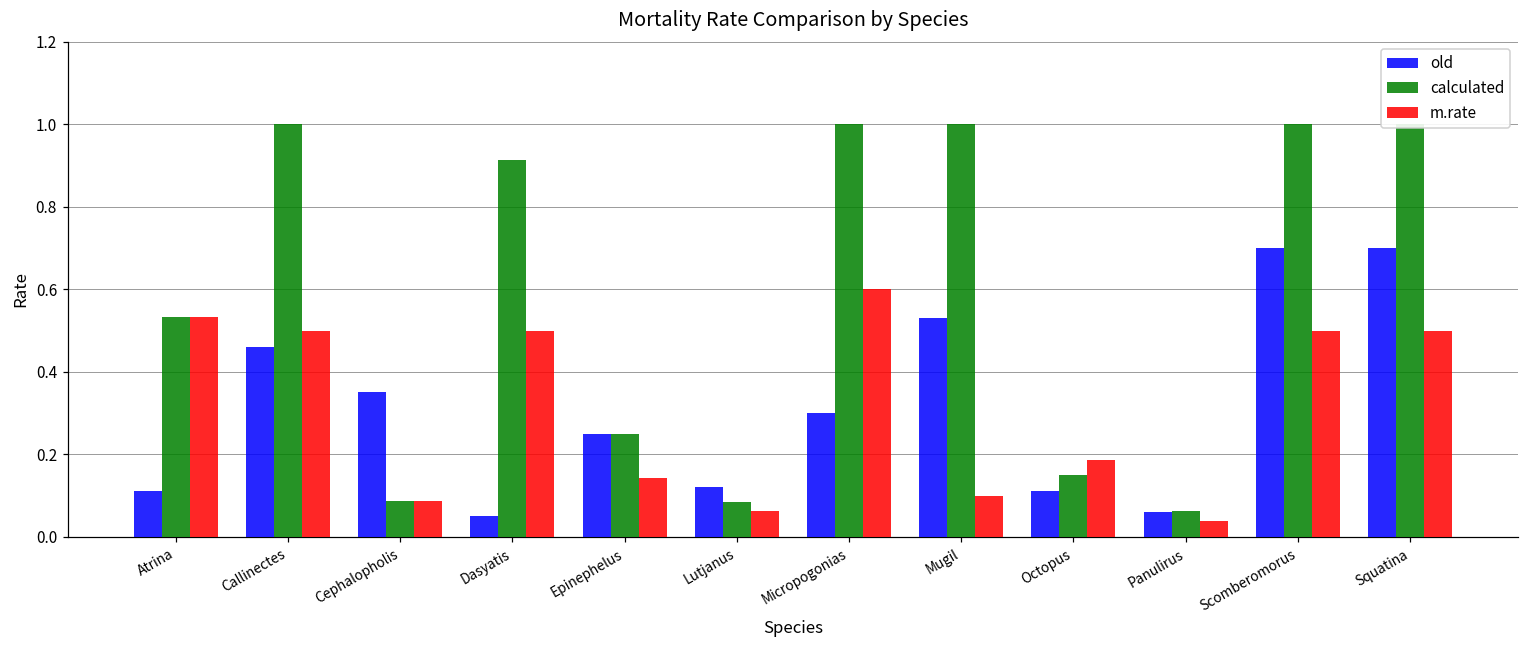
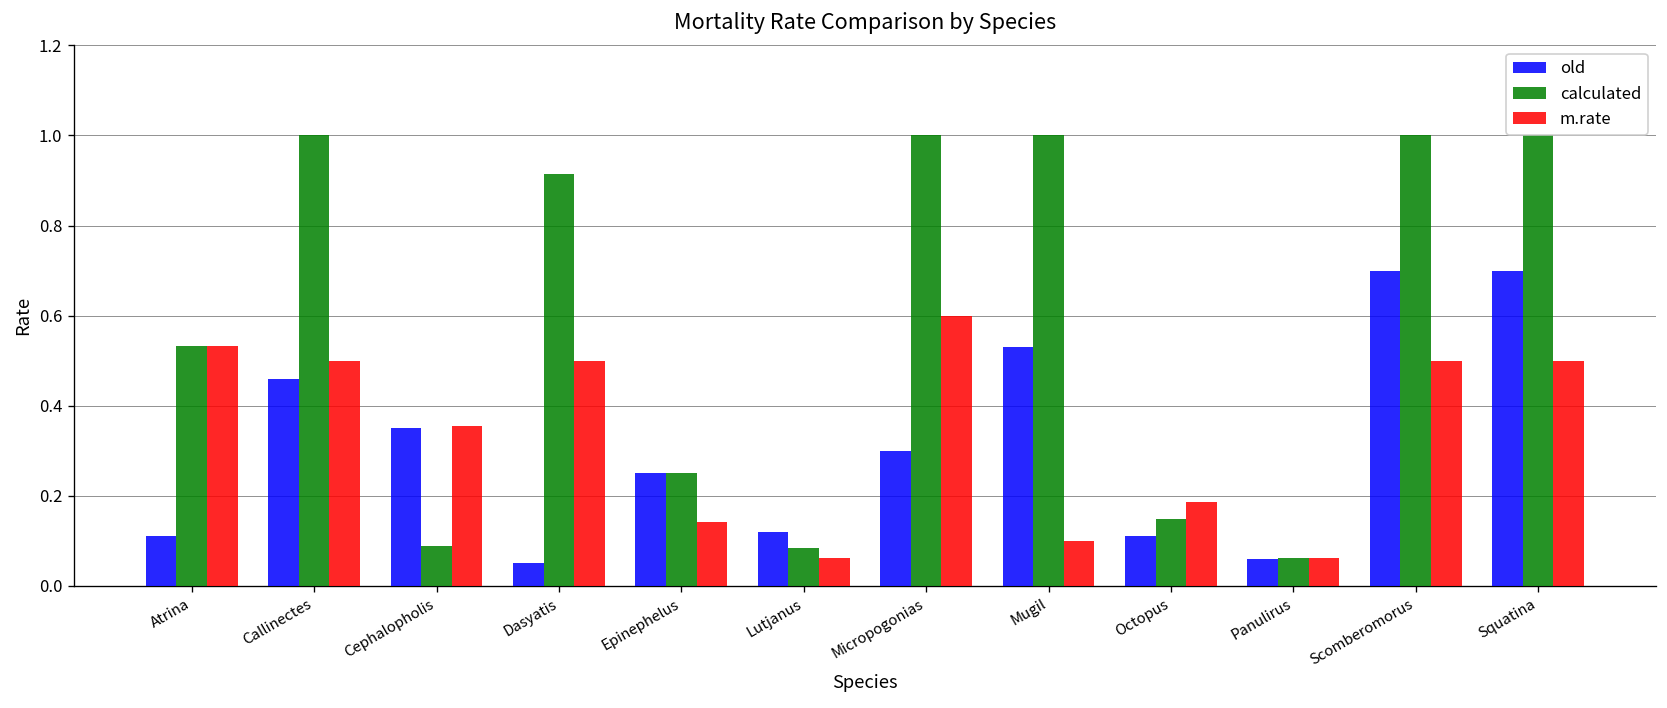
  {
    "old": {
      "Atrina": 0.11,
      "Callinectes": 0.46,
      "Cephalopholis": 0.35,
      "Dasyatis": 0.05,
      "Epinephelus": 0.25,
      "Lutjanus": 0.12,
      "Micropogonias": 0.30,
      "Mugil": 0.53,
      "Octopus": 0.11,
      "Panulirus": 0.06,
      "Scomberomorus": 0.70,
      "Squatina": 0.70
    },
    "calculated": {
      "Atrina": 0.53,
      "Callinectes": 1.00,
      "Cephalopholis": 0.09,
      "Dasyatis": 0.91,
      "Epinephelus": 0.25,
      "Lutjanus": 0.08,
      "Micropogonias": 1.00,
      "Mugil": 1.00,
      "Octopus": 0.15,
      "Panulirus": 0.06,
      "Scomberomorus": 1.00,
      "Squatina": 1.00
    },
    "m.rate": {
      "Atrina": 0.53,
      "Callinectes": 0.50,
-     "Cephalopholis": 0.09,
+     "Cephalopholis": 0.35,
      "Dasyatis": 0.50,
      "Epinephelus": 0.14,
      "Lutjanus": 0.06,
      "Micropogonias": 0.60,
      "Mugil": 0.10,
      "Octopus": 0.19,
-     "Panulirus": 0.04,
+     "Panulirus": 0.06,
      "Scomberomorus": 0.50,
      "Squatina": 0.50
    }
  }
